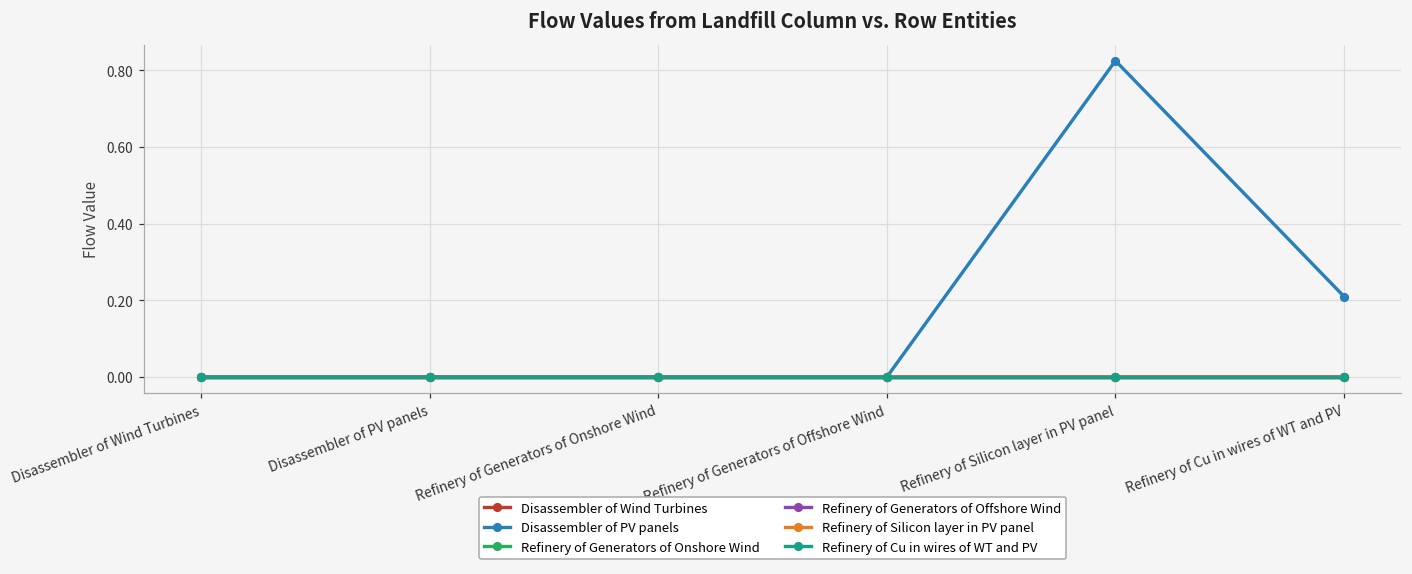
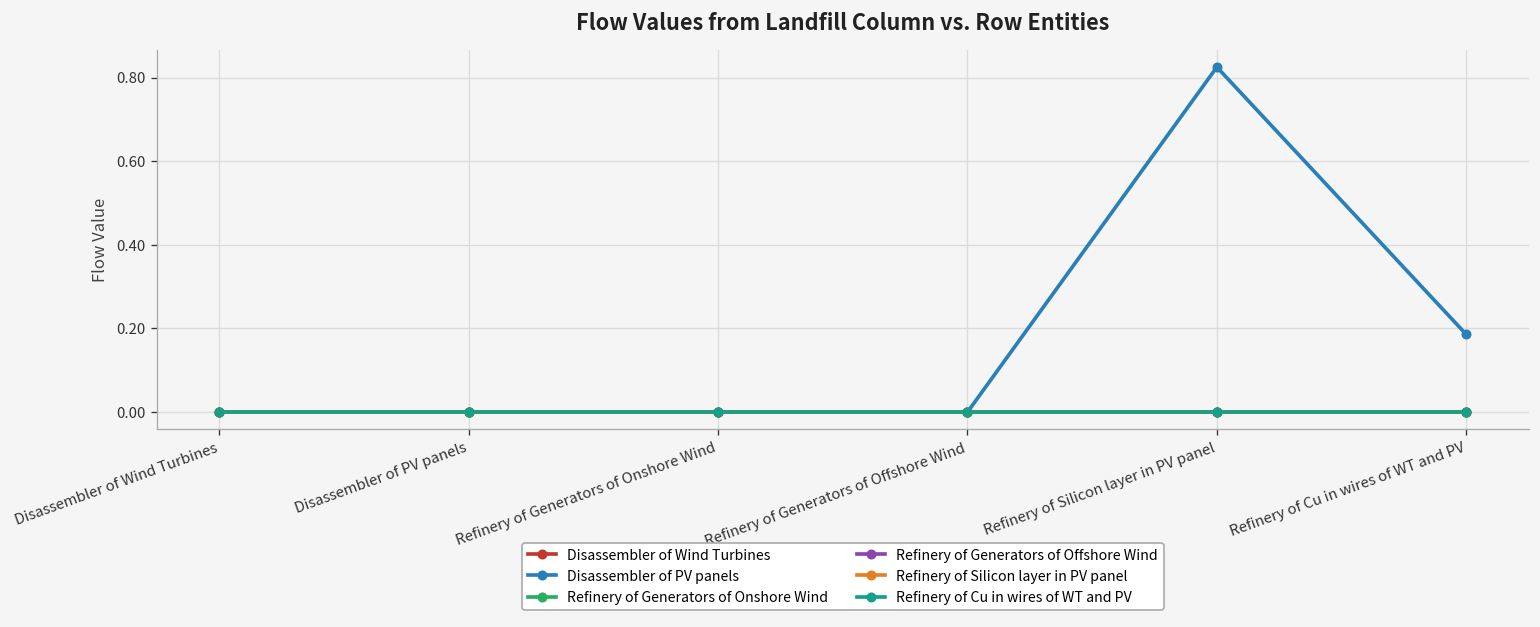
  {
    "Refinery of Cu in wires of WT and PV": {
      "Refinery of Silicon layer in PV panel": 0.00,
      "Refinery of Cu in wires of WT and PV": 0.00
    },
    "Disassembler of PV panels": {
      "Refinery of Silicon layer in PV panel": 0.83,
-     "Refinery of Cu in wires of WT and PV": 0.21
+     "Refinery of Cu in wires of WT and PV": 0.19
    }
  }
